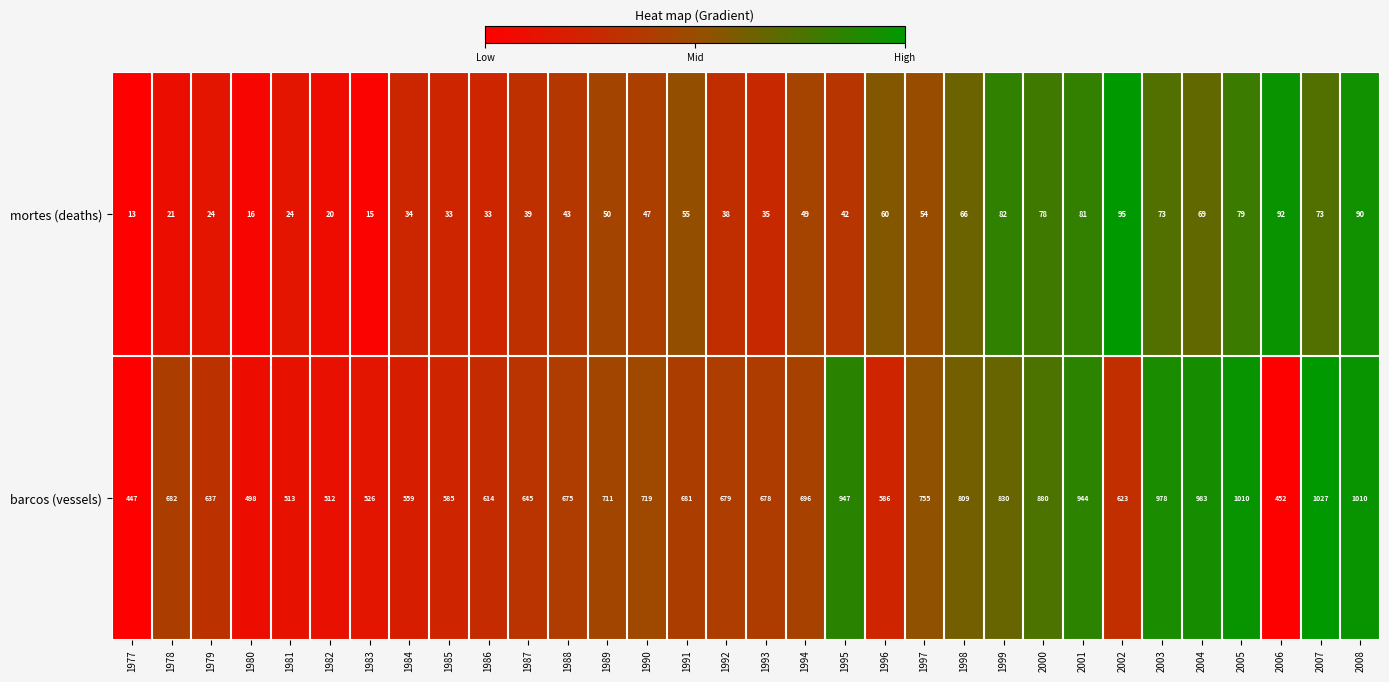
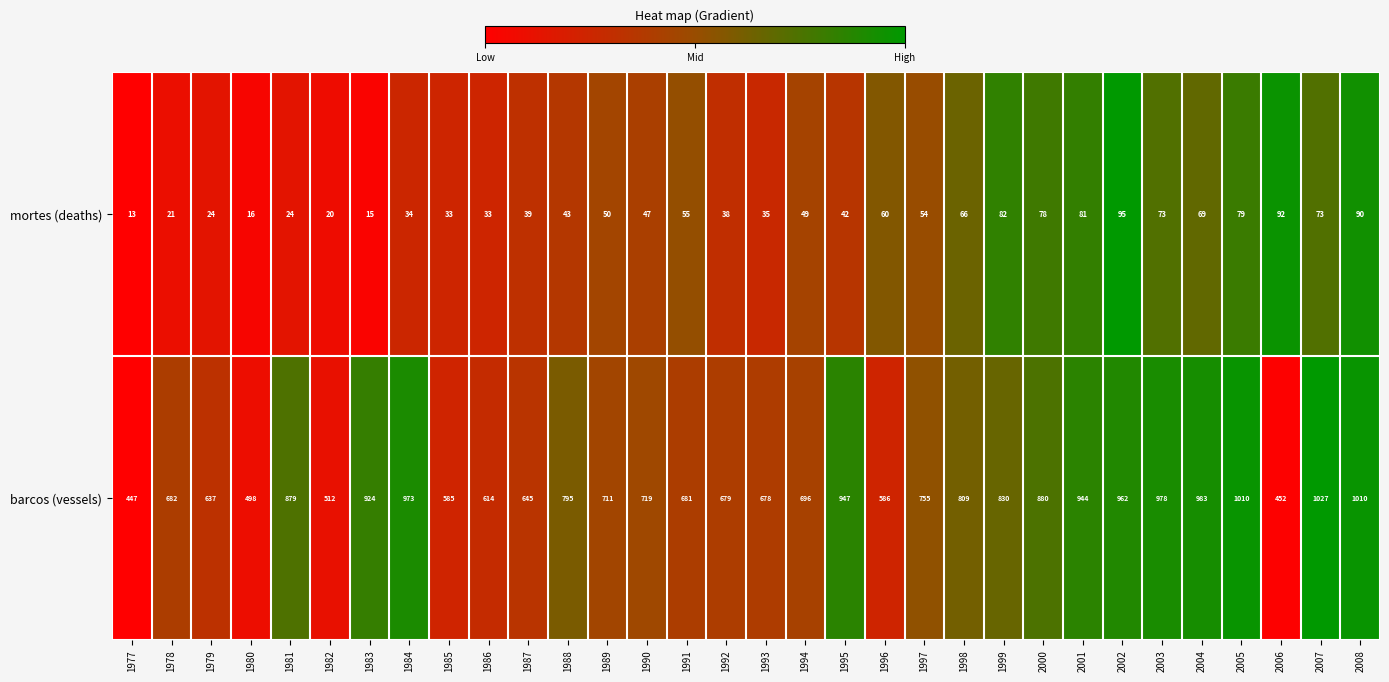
  {
    "mortes (deaths)": {
      "1977": 13,
      "1978": 21,
      "1979": 24,
      "1980": 16,
      "1981": 24,
      "1982": 20,
      "1983": 15,
      "1984": 34,
      "1985": 33,
      "1986": 33,
      "1987": 39,
      "1988": 43,
      "1989": 50,
      "1990": 47,
      "1991": 55,
      "1992": 38,
      "1993": 35,
      "1994": 49,
      "1995": 42,
      "1996": 60,
      "1997": 54,
      "1998": 66,
      "1999": 82,
      "2000": 78,
      "2001": 81,
      "2002": 95,
      "2003": 73,
      "2004": 69,
      "2005": 79,
      "2006": 92,
      "2007": 73,
      "2008": 90
    },
    "barcos (vessels)": {
      "1977": 447,
      "1978": 682,
      "1979": 637,
      "1980": 498,
-     "1981": 513,
+     "1981": 879,
      "1982": 512,
-     "1983": 526,
-     "1984": 559,
+     "1983": 924,
+     "1984": 973,
      "1985": 585,
      "1986": 614,
      "1987": 645,
-     "1988": 675,
+     "1988": 795,
      "1989": 711,
      "1990": 719,
      "1991": 681,
      "1992": 679,
      "1993": 678,
      "1994": 696,
      "1995": 947,
      "1996": 586,
      "1997": 755,
      "1998": 809,
      "1999": 830,
      "2000": 880,
      "2001": 944,
-     "2002": 623,
+     "2002": 962,
      "2003": 978,
      "2004": 983,
      "2005": 1010,
      "2006": 452,
      "2007": 1027,
      "2008": 1010
    }
  }
